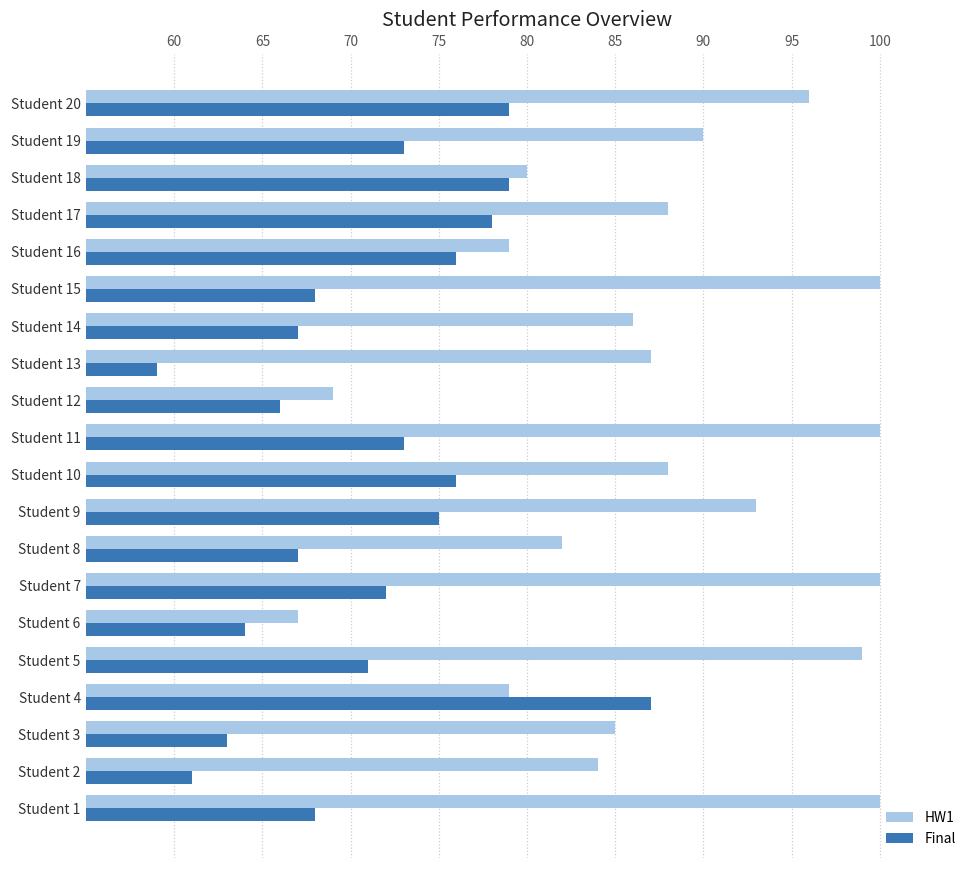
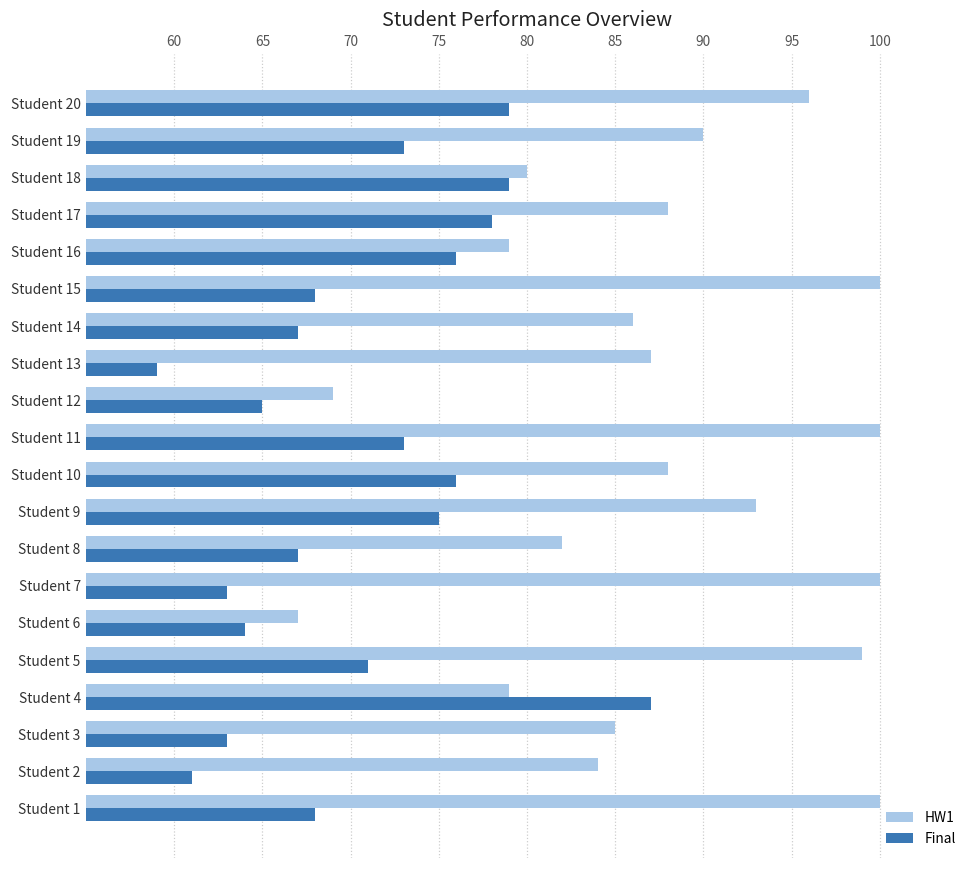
  {
    "HW1": {
      "Student 20": 96,
      "Student 19": 90,
      "Student 18": 80,
      "Student 17": 88,
      "Student 16": 79,
      "Student 15": 100,
      "Student 14": 86,
      "Student 13": 87,
      "Student 12": 69,
      "Student 11": 100,
      "Student 10": 88,
      "Student 9": 93,
      "Student 8": 82,
      "Student 7": 100,
      "Student 6": 67,
      "Student 5": 99,
      "Student 4": 79,
      "Student 3": 85,
      "Student 2": 84,
      "Student 1": 100
    },
    "Final": {
      "Student 20": 79,
      "Student 19": 73,
      "Student 18": 79,
      "Student 17": 78,
      "Student 16": 76,
      "Student 15": 68,
      "Student 14": 67,
      "Student 13": 59,
-     "Student 12": 66,
+     "Student 12": 65,
      "Student 11": 73,
      "Student 10": 76,
      "Student 9": 75,
      "Student 8": 67,
-     "Student 7": 72,
+     "Student 7": 63,
      "Student 6": 64,
      "Student 5": 71,
      "Student 4": 87,
      "Student 3": 63,
      "Student 2": 61,
      "Student 1": 68
    }
  }
